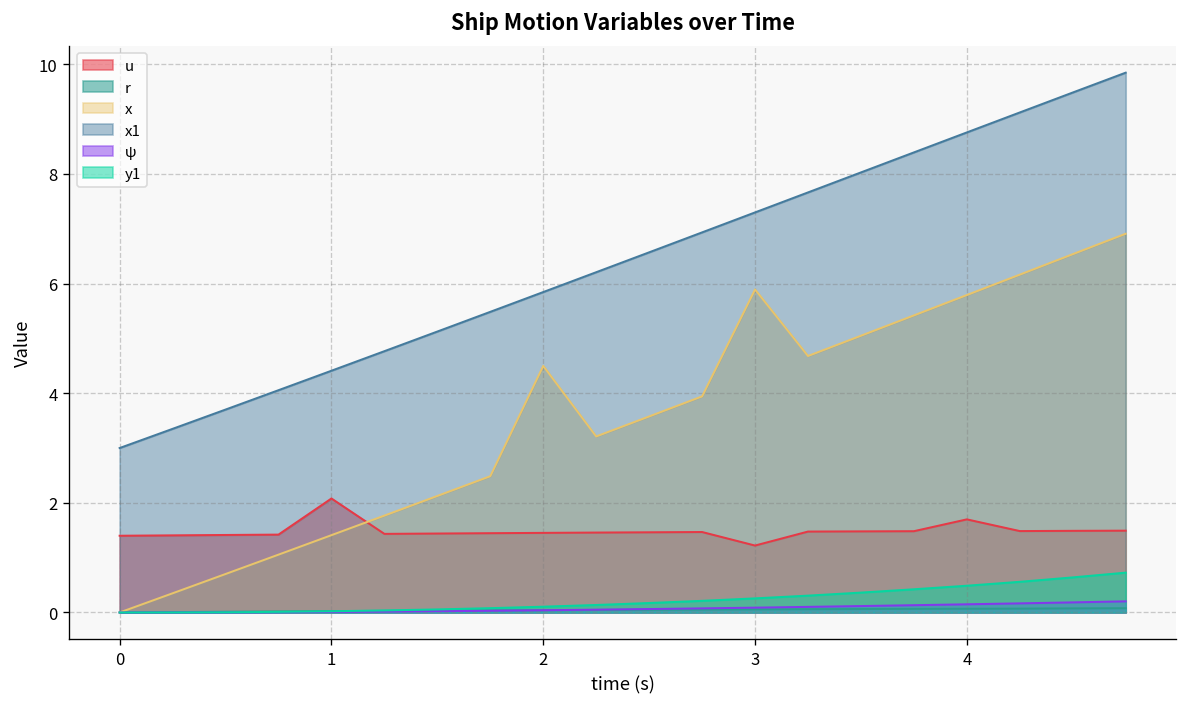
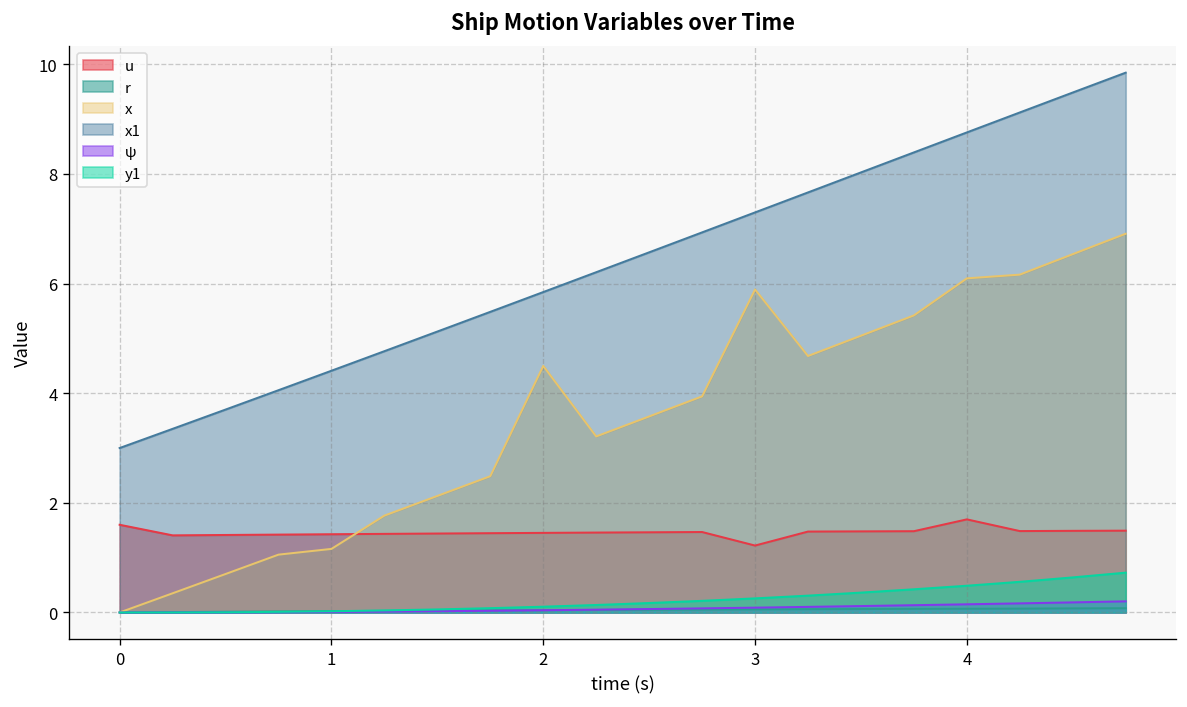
  {
    "u": {
-     "0": 1.4,
-     "1": 2.1,
+     "0": 1.6,
+     "1": 1.4,
      "2": 1.5,
      "3": 1.2,
      "4": 1.7
    },
    "x": {
-     "1": 1.4,
+     "1": 1.2,
      "2": 4.5,
      "3": 5.9,
-     "4": 5.8
+     "4": 6.1
    },
    "ψ": {
      "4": 0.1
    }
  }
